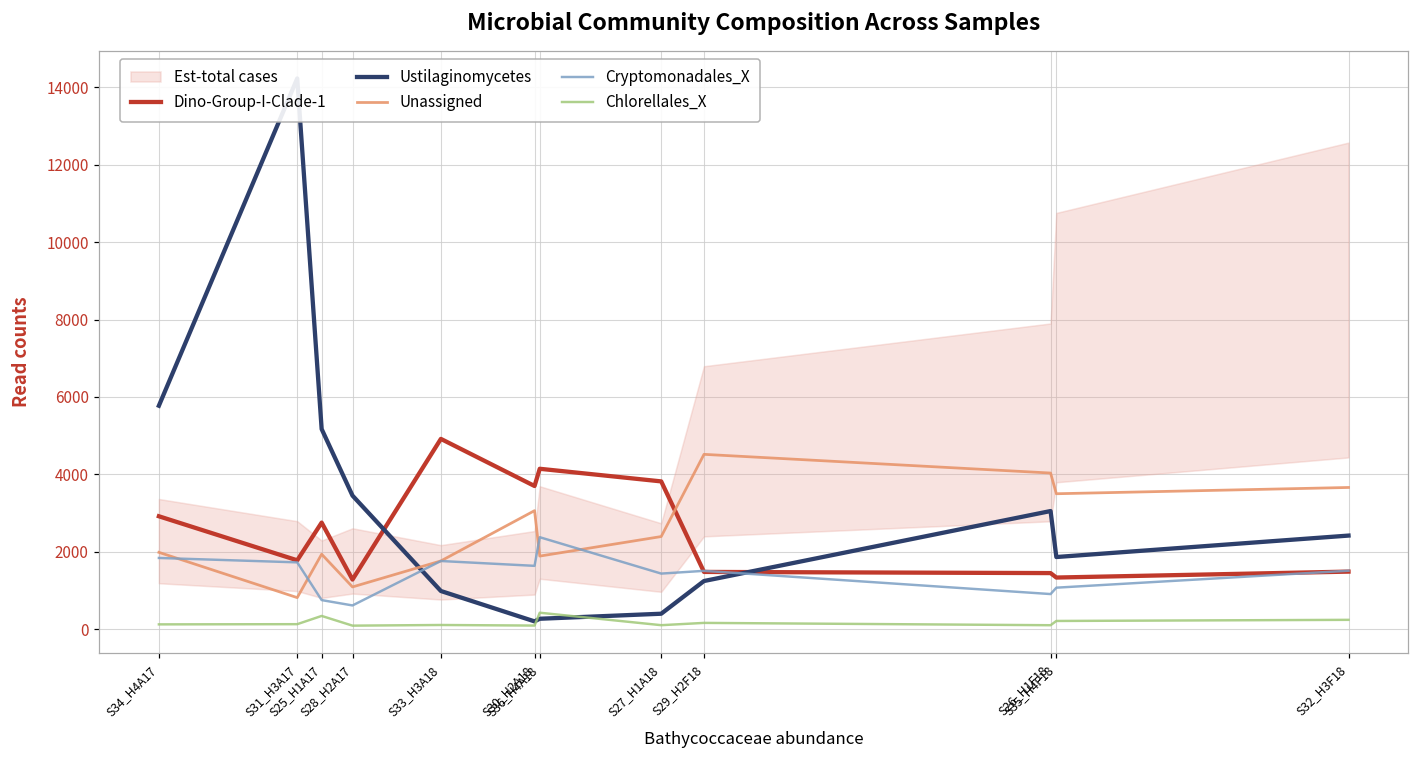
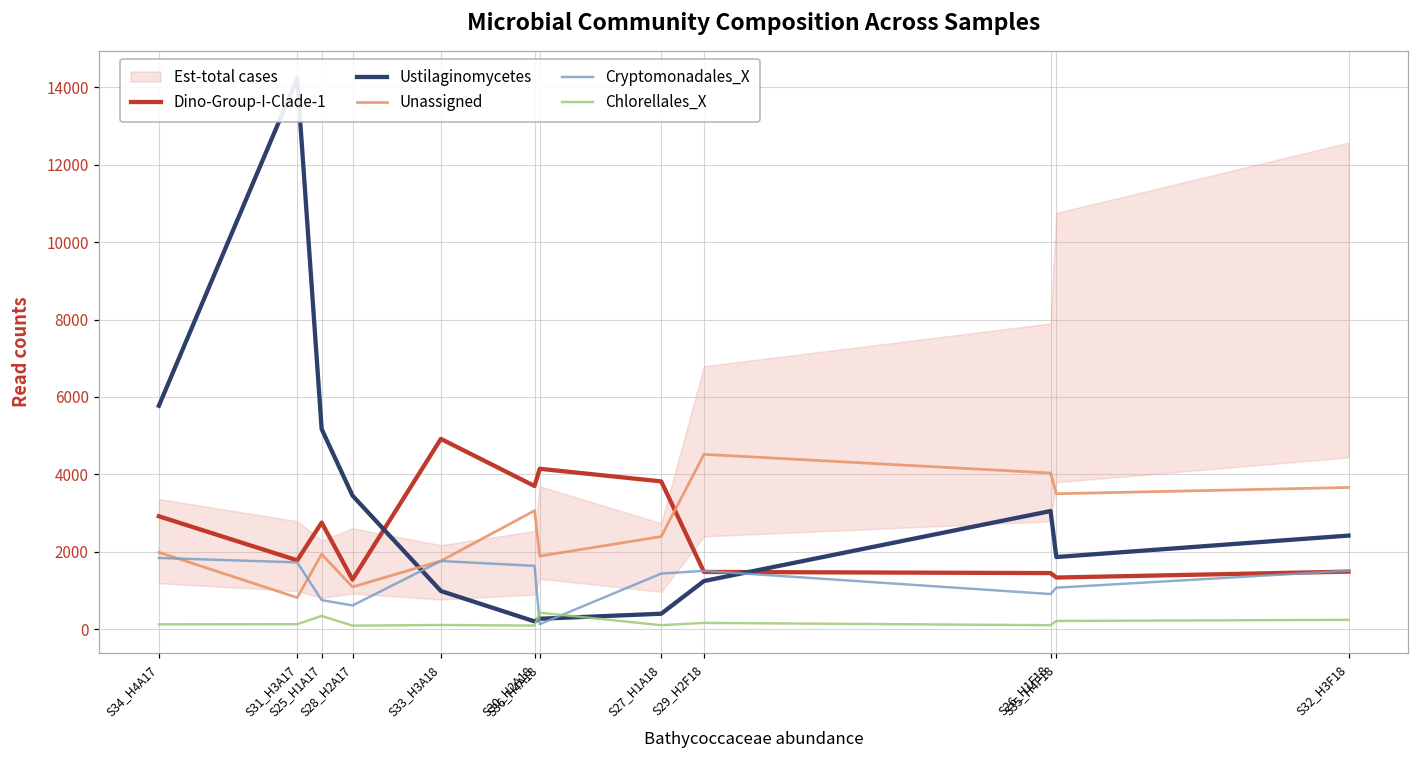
  {
    "Dino-Group-I-Clade-1": {
      "S34_H4A17": 2900,
      "S25_H1A17": 2800,
      "S28_H2A17": 1300,
      "S33_H3A18": 4900,
      "S30_H2A18": 3700,
      "S36_H4A18": 4100,
      "S27_H1A18": 3800,
      "S26_H1F18": 1400,
      "S35_H4F18": 1300
    },
    "Ustilaginomycetes": {
      "S34_H4A17": 5800,
      "S25_H1A17": 5200,
      "S28_H2A17": 3500,
      "S33_H3A18": 1000,
      "S30_H2A18": 200,
      "S36_H4A18": 300,
      "S27_H1A18": 400,
      "S29_H2F18": 1200,
      "S26_H1F18": 3100,
      "S35_H4F18": 1900,
      "S32_H3F18": 2400
    },
    "Cryptomonadales_X": {
      "S34_H4A17": 1800,
      "S25_H1A17": 800,
      "S28_H2A17": 600,
      "S30_H2A18": 1600,
-     "S36_H4A18": 2400,
+     "S36_H4A18": 100,
      "S27_H1A18": 1400,
      "S26_H1F18": 900,
      "S35_H4F18": 1100
    },
    "Chlorellales_X": {
      "S34_H4A17": 100,
      "S31_H3A17": 100,
      "S25_H1A17": 300,
      "S28_H2A17": 100,
      "S33_H3A18": 100,
      "S30_H2A18": 100,
      "S36_H4A18": 400,
      "S27_H1A18": 100,
      "S29_H2F18": 200,
      "S26_H1F18": 100,
      "S35_H4F18": 200,
      "S32_H3F18": 200
    }
  }
